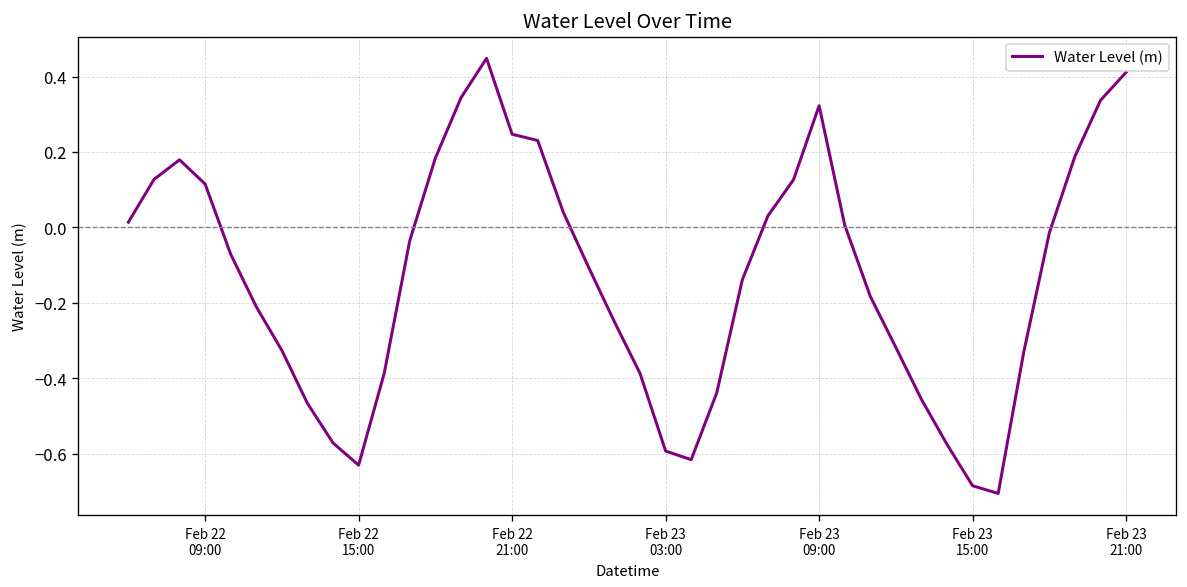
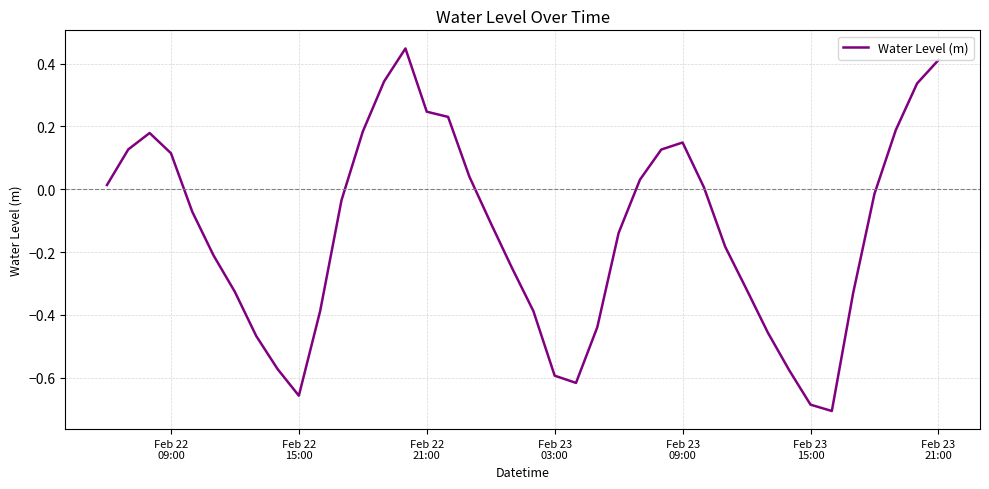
  {
    "Feb 22 09:00": 0.11,
-   "Feb 22 15:00": -0.63,
+   "Feb 22 15:00": -0.66,
    "Feb 22 21:00": 0.25,
    "Feb 23 03:00": -0.59,
-   "Feb 23 09:00": 0.32,
+   "Feb 23 09:00": 0.15,
    "Feb 23 15:00": -0.69,
    "Feb 23 21:00": 0.41
  }
